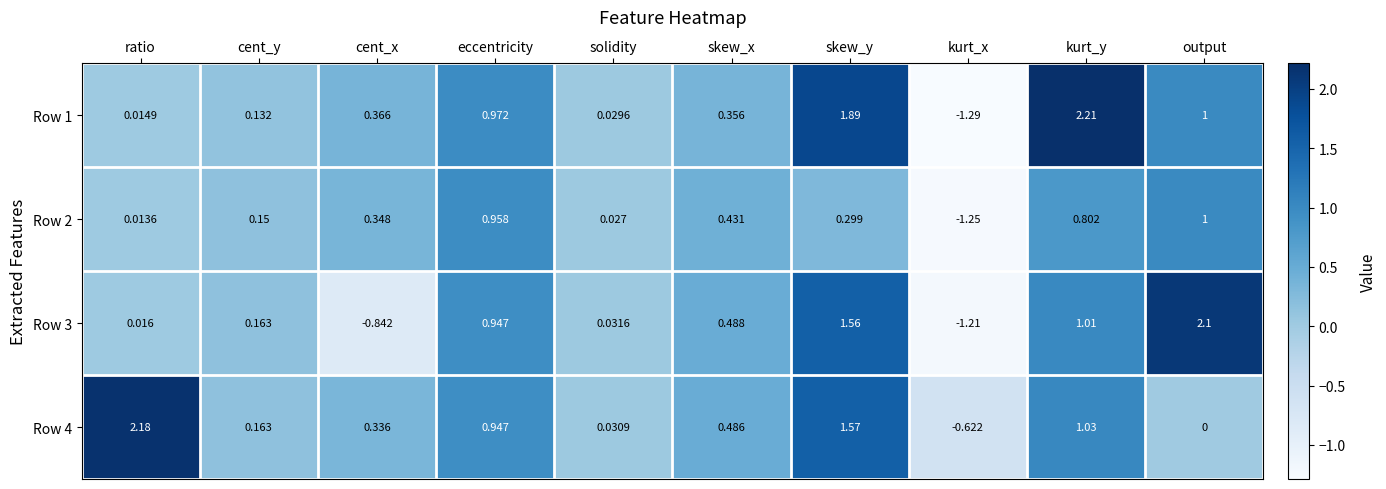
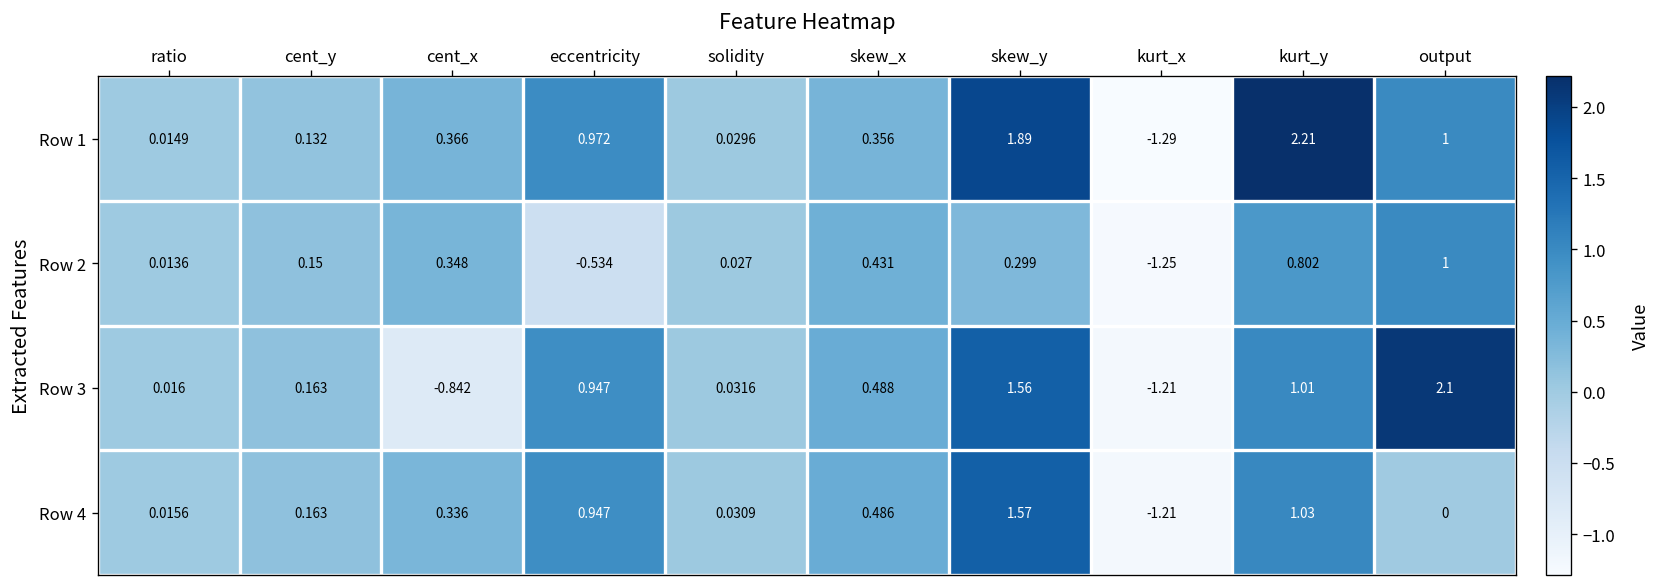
  {
    "Row 1": {
      "ratio": 0.0149,
      "cent_y": 0.132,
      "cent_x": 0.366,
      "eccentricity": 0.972,
      "solidity": 0.0296,
      "skew_x": 0.356,
      "skew_y": 1.89,
      "kurt_x": -1.29,
      "kurt_y": 2.21,
      "output": 1
    },
    "Row 2": {
      "ratio": 0.0136,
      "cent_y": 0.15,
      "cent_x": 0.348,
-     "eccentricity": 0.958,
+     "eccentricity": -0.534,
      "solidity": 0.027,
      "skew_x": 0.431,
      "skew_y": 0.299,
      "kurt_x": -1.25,
      "kurt_y": 0.802,
      "output": 1
    },
    "Row 3": {
      "ratio": 0.016,
      "cent_y": 0.163,
      "cent_x": -0.842,
      "eccentricity": 0.947,
      "solidity": 0.0316,
      "skew_x": 0.488,
      "skew_y": 1.56,
      "kurt_x": -1.21,
      "kurt_y": 1.01,
      "output": 2.1
    },
    "Row 4": {
-     "ratio": 2.18,
+     "ratio": 0.0156,
      "cent_y": 0.163,
      "cent_x": 0.336,
      "eccentricity": 0.947,
      "solidity": 0.0309,
      "skew_x": 0.486,
      "skew_y": 1.57,
-     "kurt_x": -0.622,
+     "kurt_x": -1.21,
      "kurt_y": 1.03,
      "output": 0
    }
  }
